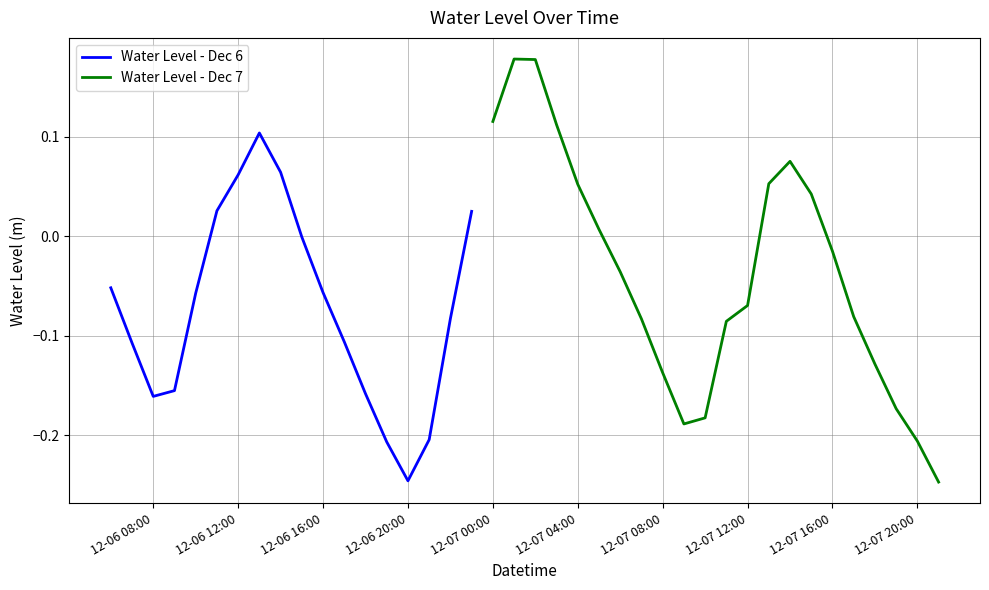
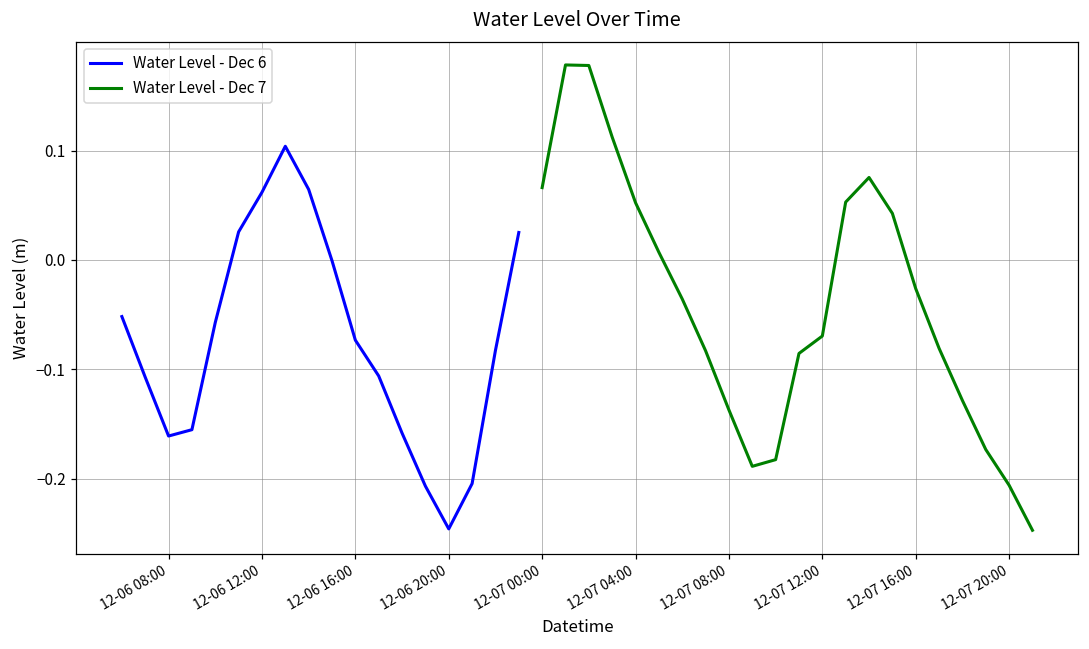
  {
    "Water Level - Dec 6": {
      "12-06 08:00": -0.16,
      "12-06 12:00": 0.06,
-     "12-06 16:00": -0.06,
+     "12-06 16:00": -0.07,
      "12-06 20:00": -0.25
    },
    "Water Level - Dec 7": {
-     "12-07 00:00": 0.12,
+     "12-07 00:00": 0.07,
      "12-07 04:00": 0.05,
      "12-07 08:00": -0.14,
      "12-07 12:00": -0.07,
-     "12-07 16:00": -0.01,
+     "12-07 16:00": -0.03,
      "12-07 20:00": -0.21
    }
  }
